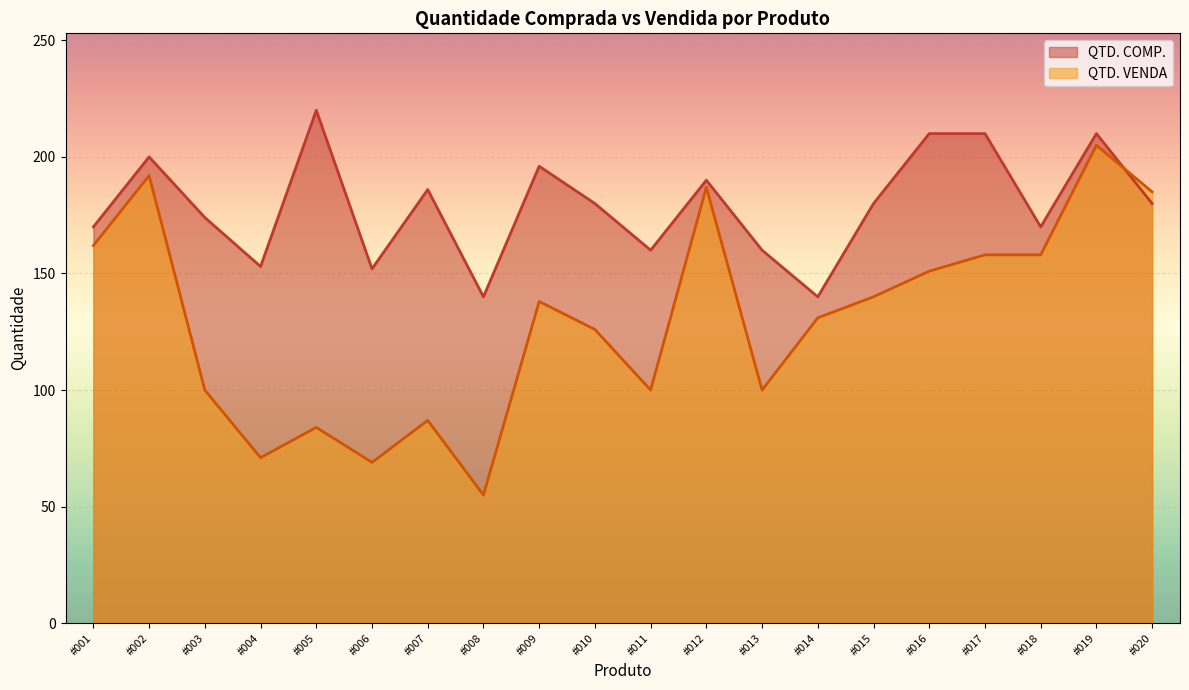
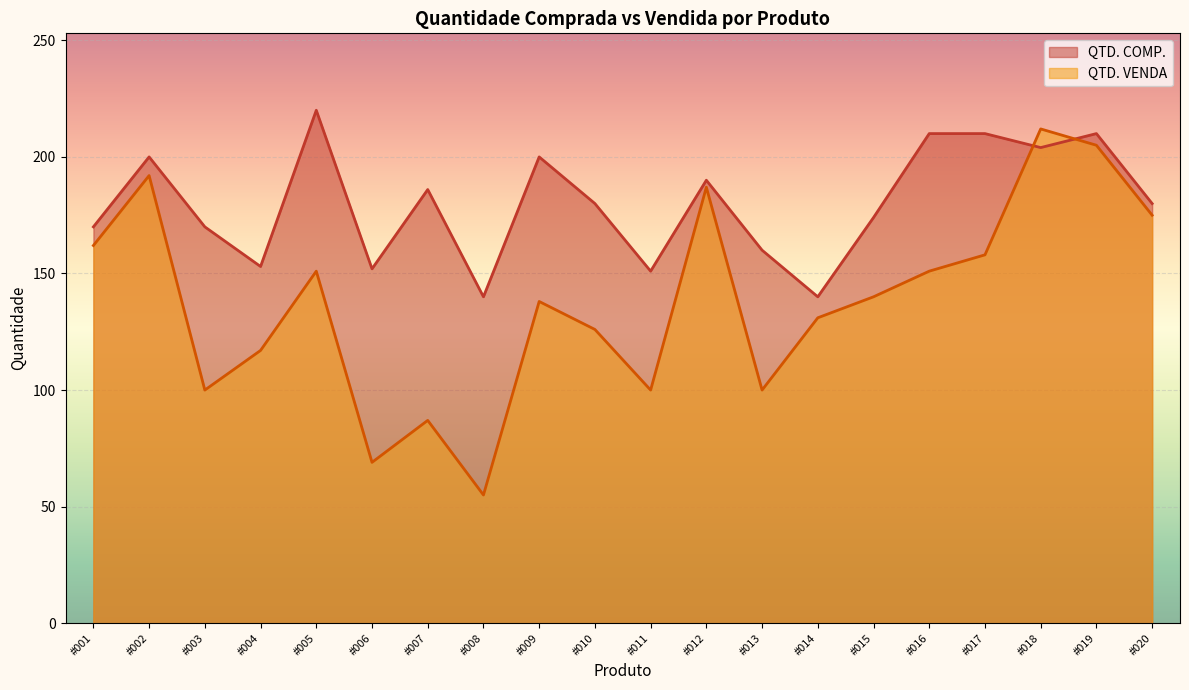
  {
    "QTD. COMP.": {
      "#001": 170,
      "#002": 200,
-     "#003": 174,
+     "#003": 170,
      "#004": 153,
      "#005": 220,
      "#006": 152,
      "#007": 186,
      "#008": 140,
-     "#009": 196,
+     "#009": 200,
      "#010": 180,
-     "#011": 160,
+     "#011": 151,
      "#012": 190,
      "#013": 160,
      "#014": 140,
-     "#015": 180,
+     "#015": 174,
      "#016": 210,
      "#017": 210,
-     "#018": 170,
+     "#018": 204,
      "#019": 210,
      "#020": 180
    },
    "QTD. VENDA": {
      "#001": 162,
      "#002": 192,
      "#003": 100,
-     "#004": 71,
-     "#005": 84,
+     "#004": 117,
+     "#005": 151,
      "#006": 69,
      "#007": 87,
      "#008": 55,
      "#009": 138,
      "#010": 126,
      "#011": 100,
      "#012": 187,
      "#013": 100,
      "#014": 131,
      "#015": 140,
      "#016": 151,
      "#017": 158,
-     "#018": 158,
+     "#018": 212,
      "#019": 205,
-     "#020": 185
+     "#020": 175
    }
  }
